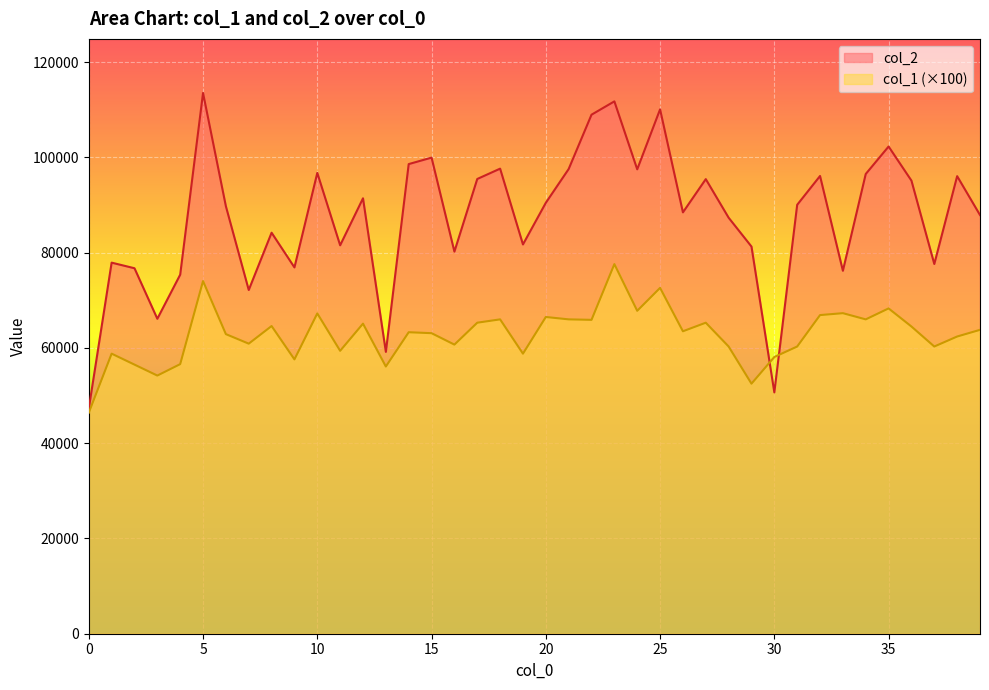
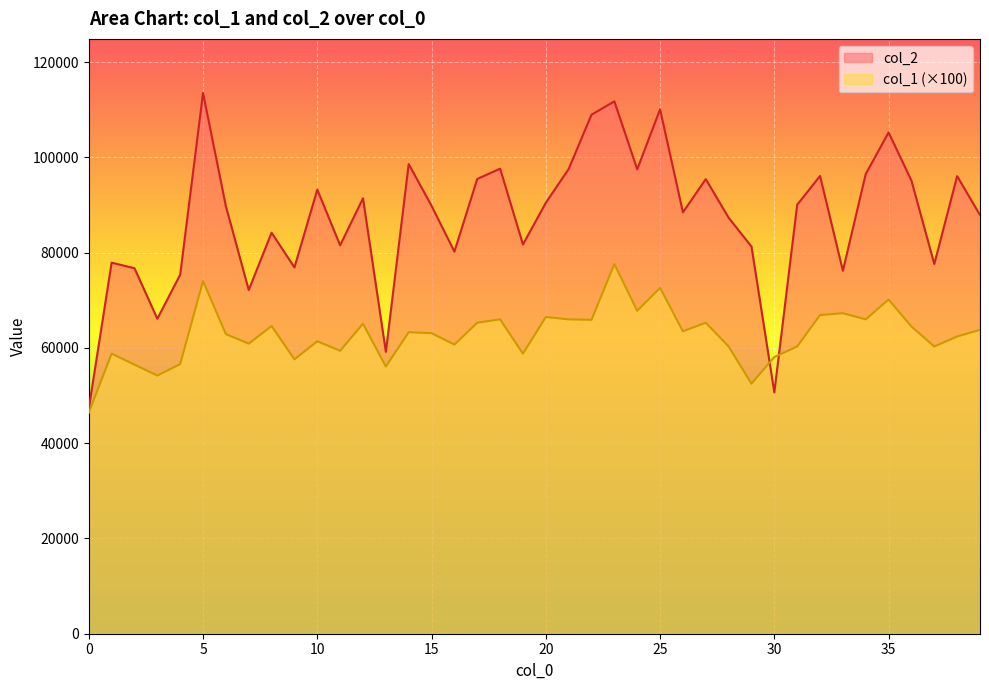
  {
    "col_2": {
      "0": 47000,
      "5": 114000,
-     "10": 97000,
-     "15": 100000,
+     "10": 93000,
+     "15": 90000,
      "20": 90000,
      "25": 110000,
      "30": 51000,
-     "35": 102000
+     "35": 105000
    },
    "col_1 (×100)": {
      "0": 46000,
      "5": 74000,
-     "10": 67000,
+     "10": 61000,
      "15": 63000,
      "20": 67000,
      "25": 73000,
      "30": 58000,
-     "35": 68000
+     "35": 70000
    }
  }
